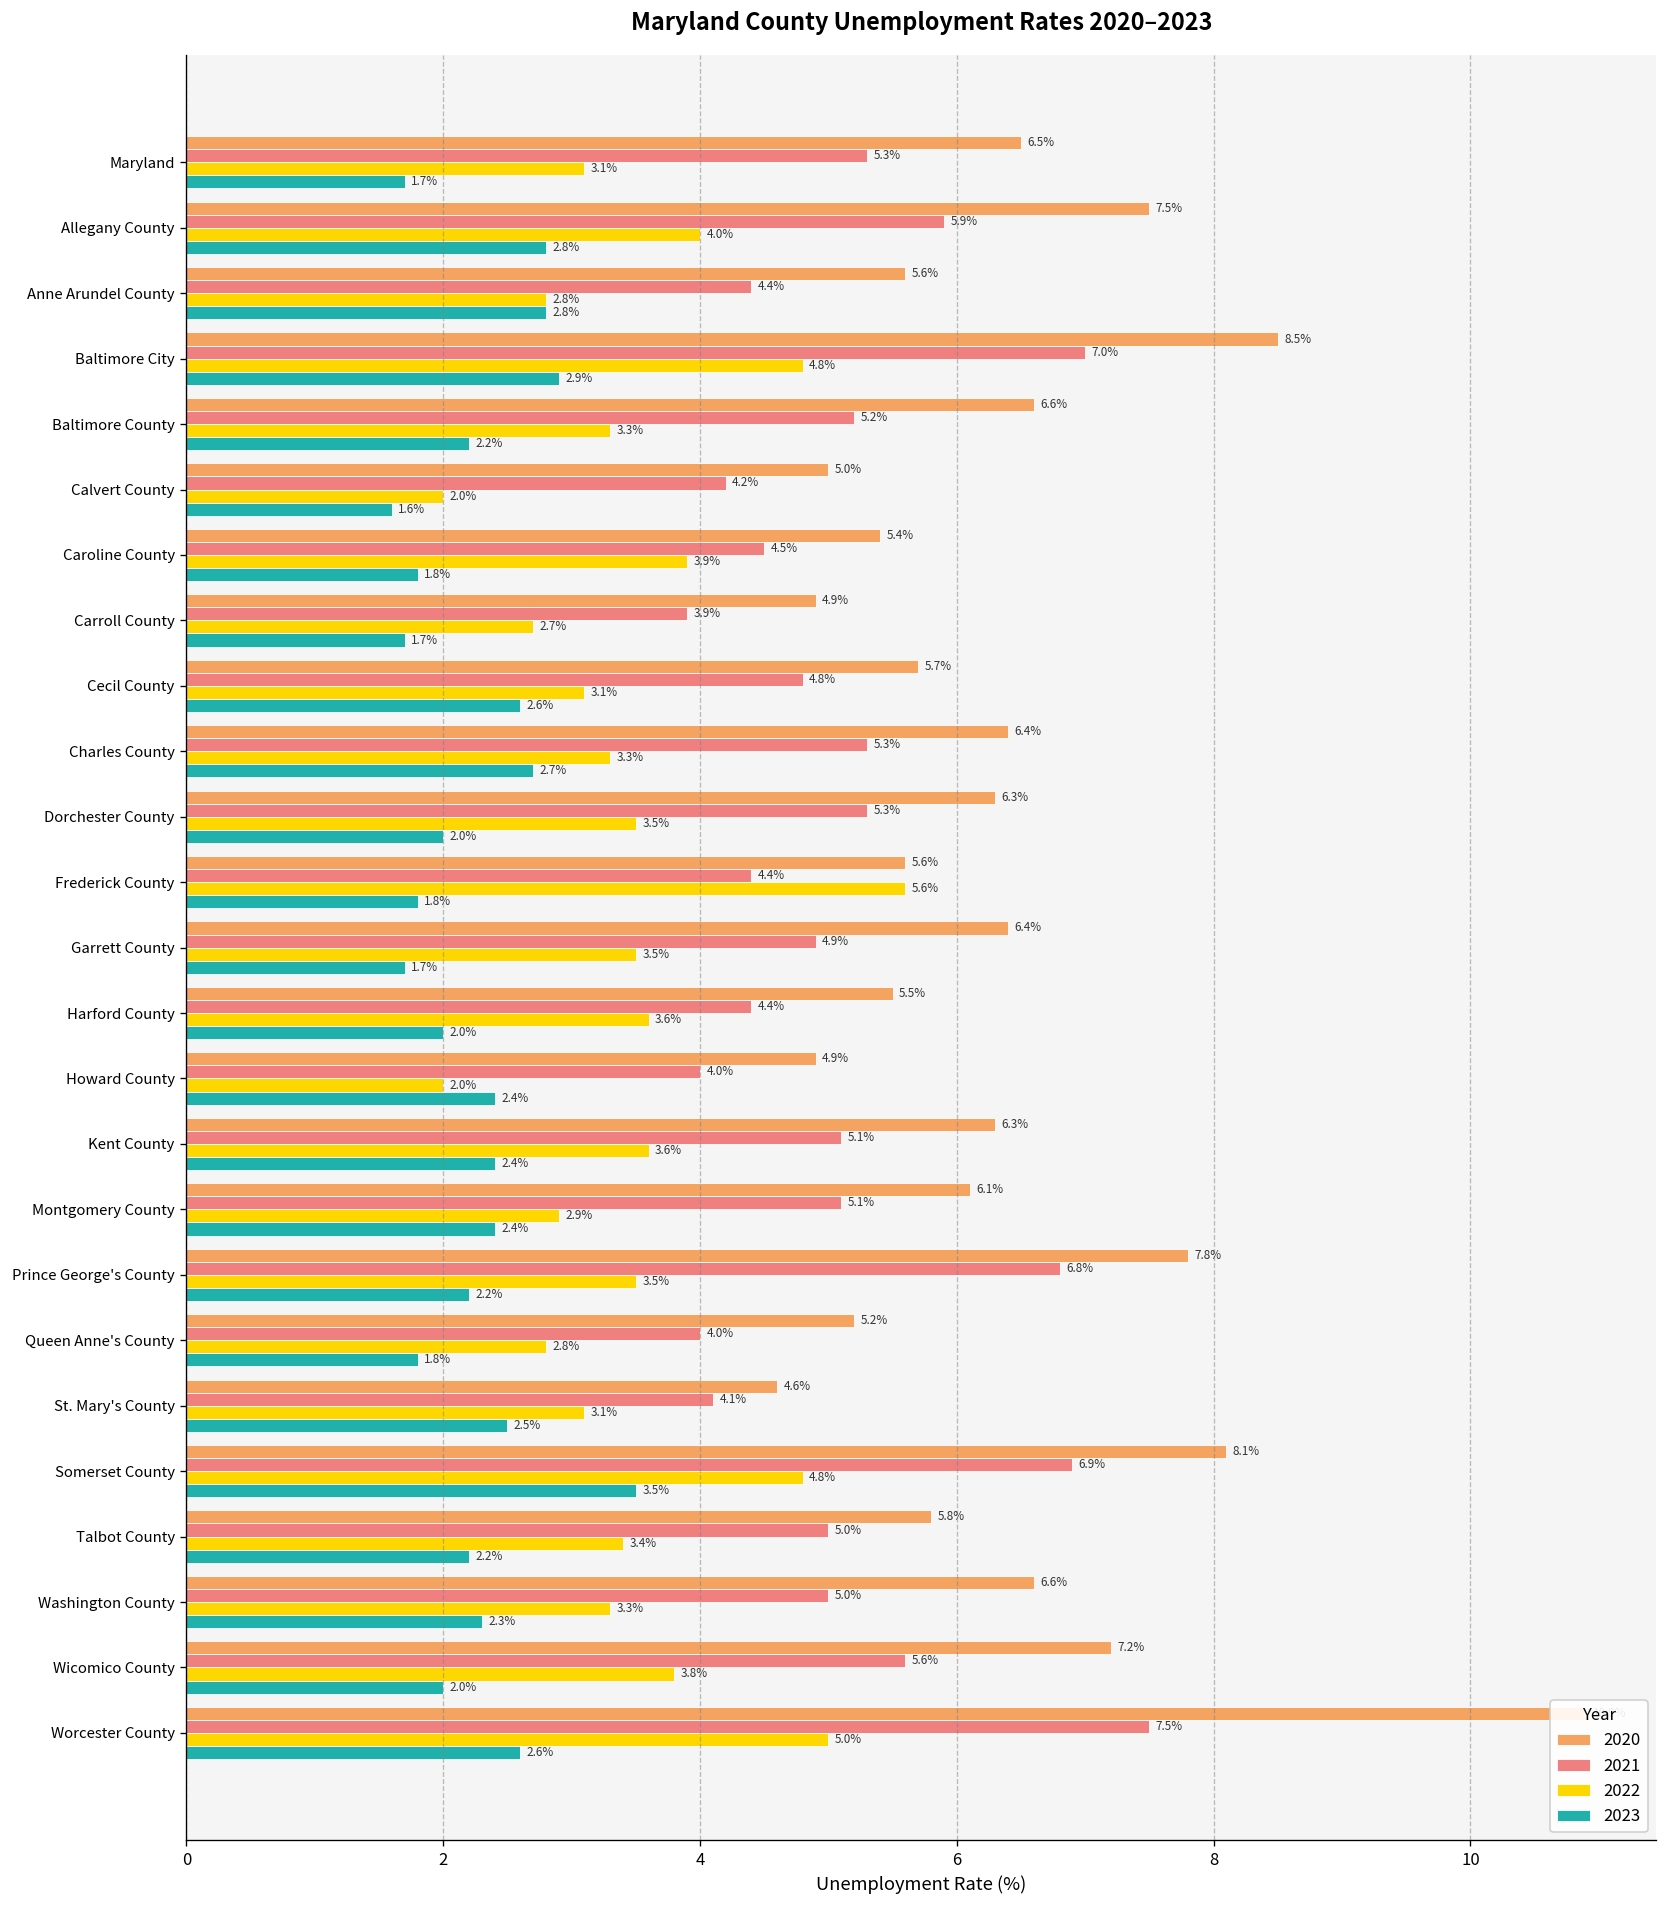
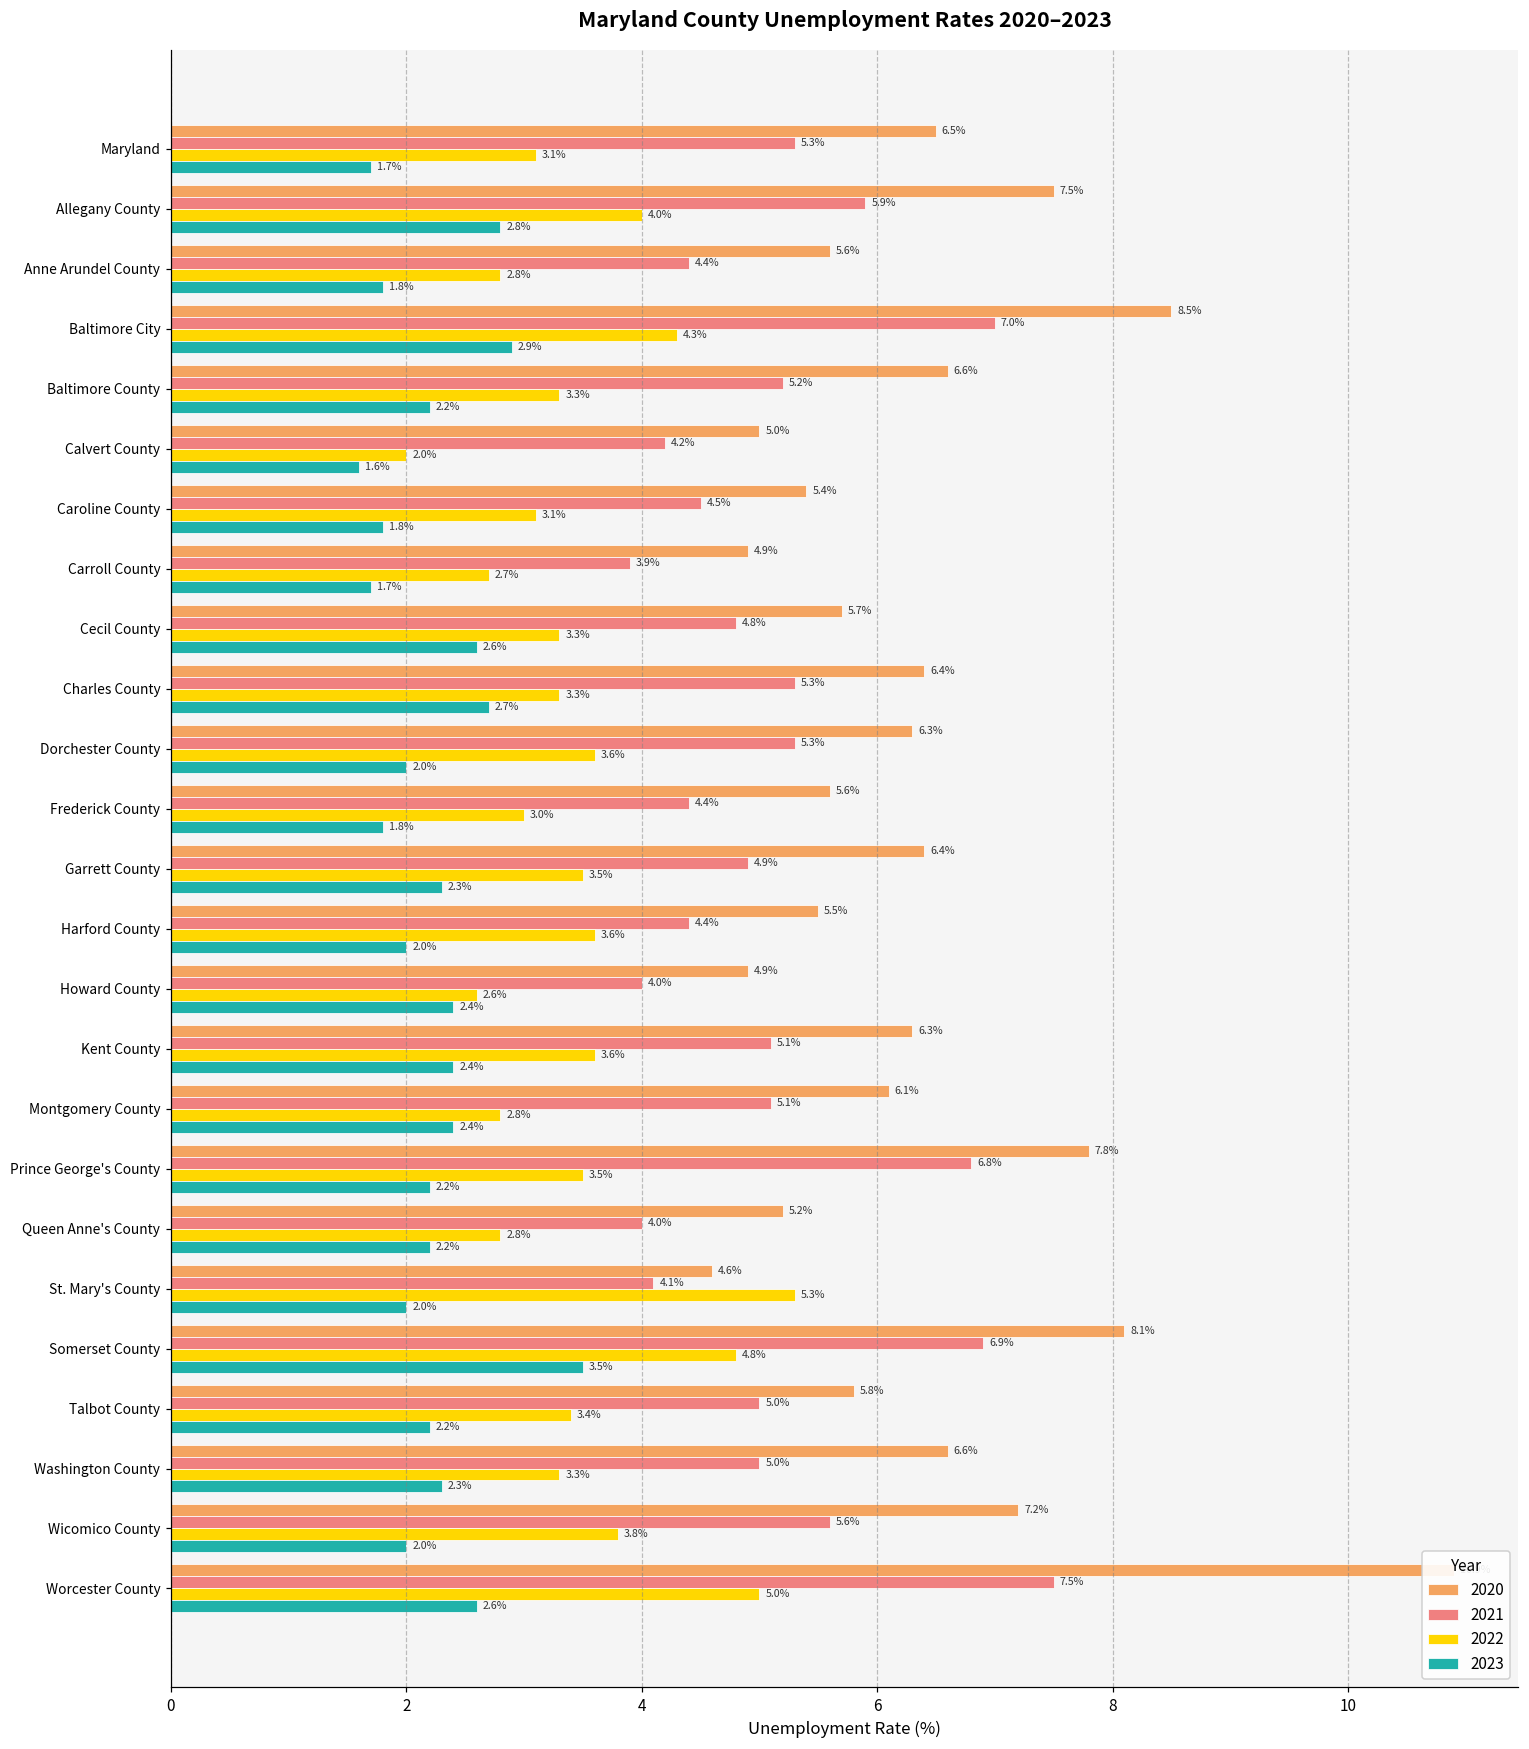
  {
    "2022": {
      "Maryland": "3.1%",
      "Allegany County": "4.0%",
      "Anne Arundel County": "2.8%",
-     "Baltimore City": "4.8%",
+     "Baltimore City": "4.3%",
      "Baltimore County": "3.3%",
      "Calvert County": "2.0%",
-     "Caroline County": "3.9%",
+     "Caroline County": "3.1%",
      "Carroll County": "2.7%",
-     "Cecil County": "3.1%",
+     "Cecil County": "3.3%",
      "Charles County": "3.3%",
-     "Dorchester County": "3.5%",
-     "Frederick County": "5.6%",
+     "Dorchester County": "3.6%",
+     "Frederick County": "3.0%",
      "Garrett County": "3.5%",
      "Harford County": "3.6%",
-     "Howard County": "2.0%",
+     "Howard County": "2.6%",
      "Kent County": "3.6%",
-     "Montgomery County": "2.9%",
+     "Montgomery County": "2.8%",
      "Prince George's County": "3.5%",
      "Queen Anne's County": "2.8%",
-     "St. Mary's County": "3.1%",
+     "St. Mary's County": "5.3%",
      "Somerset County": "4.8%",
      "Talbot County": "3.4%",
      "Washington County": "3.3%",
      "Wicomico County": "3.8%",
      "Worcester County": "5.0%"
    },
    "2023": {
      "Maryland": "1.7%",
      "Allegany County": "2.8%",
-     "Anne Arundel County": "2.8%",
+     "Anne Arundel County": "1.8%",
      "Baltimore City": "2.9%",
      "Baltimore County": "2.2%",
      "Calvert County": "1.6%",
      "Caroline County": "1.8%",
      "Carroll County": "1.7%",
      "Cecil County": "2.6%",
      "Charles County": "2.7%",
      "Dorchester County": "2.0%",
      "Frederick County": "1.8%",
-     "Garrett County": "1.7%",
+     "Garrett County": "2.3%",
      "Harford County": "2.0%",
      "Howard County": "2.4%",
      "Kent County": "2.4%",
      "Montgomery County": "2.4%",
      "Prince George's County": "2.2%",
-     "Queen Anne's County": "1.8%",
-     "St. Mary's County": "2.5%",
+     "Queen Anne's County": "2.2%",
+     "St. Mary's County": "2.0%",
      "Somerset County": "3.5%",
      "Talbot County": "2.2%",
      "Washington County": "2.3%",
      "Wicomico County": "2.0%",
      "Worcester County": "2.6%"
    }
  }
